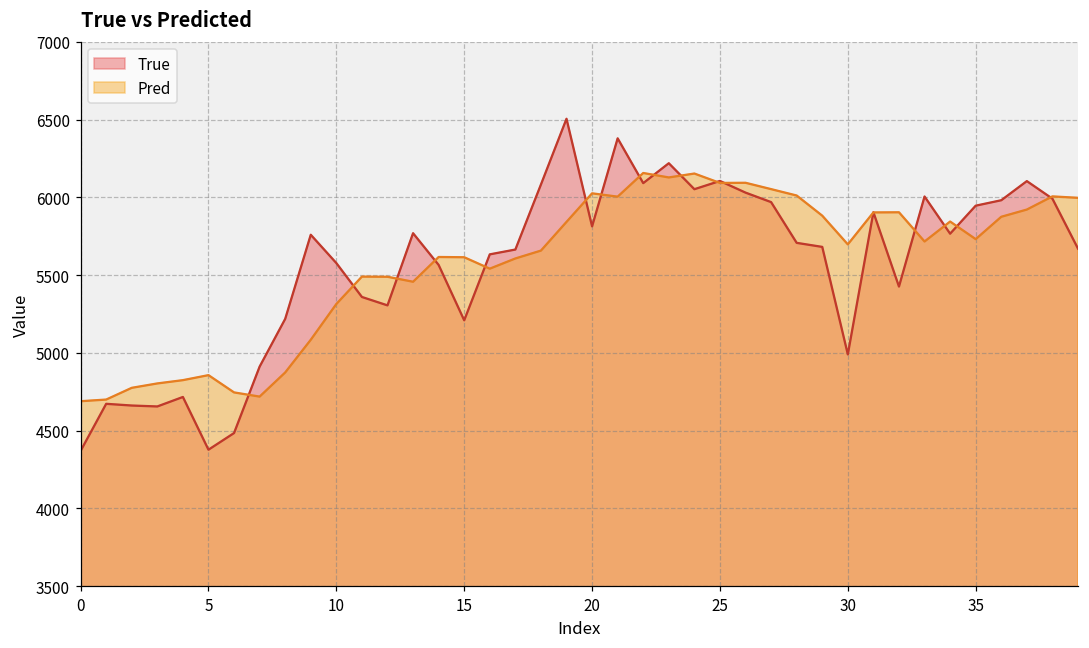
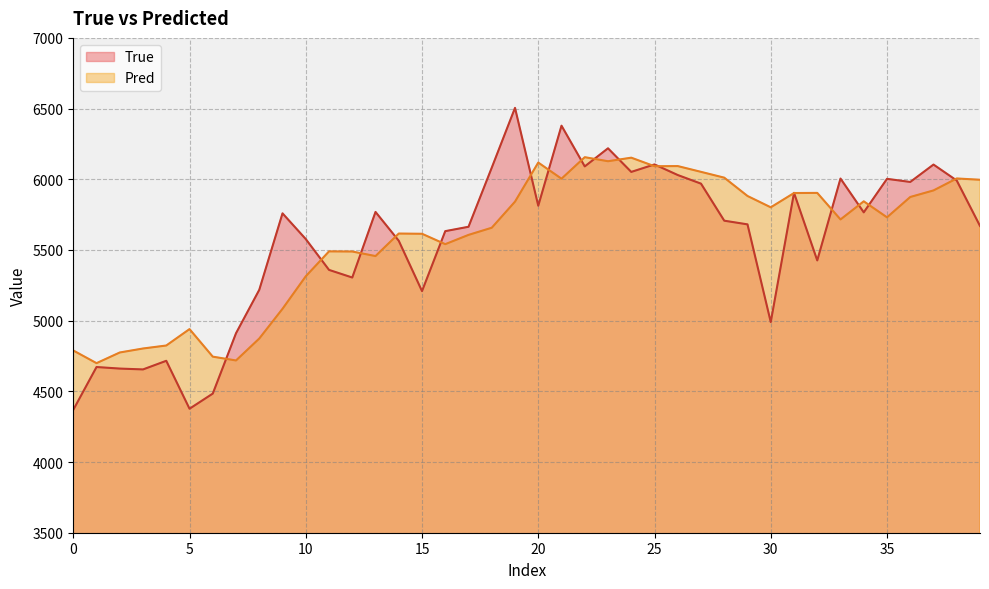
  {
    "True": {
      "0": 4370,
      "5": 4380,
      "10": 5580,
      "15": 5210,
      "20": 5810,
      "30": 4990,
-     "35": 5950
+     "35": 6000
    },
    "Pred": {
-     "0": 4690,
-     "5": 4860,
+     "0": 4790,
+     "5": 4940,
      "10": 5310,
      "15": 5610,
-     "20": 6030,
-     "30": 5700,
+     "20": 6120,
+     "30": 5800,
      "35": 5730
    }
  }
